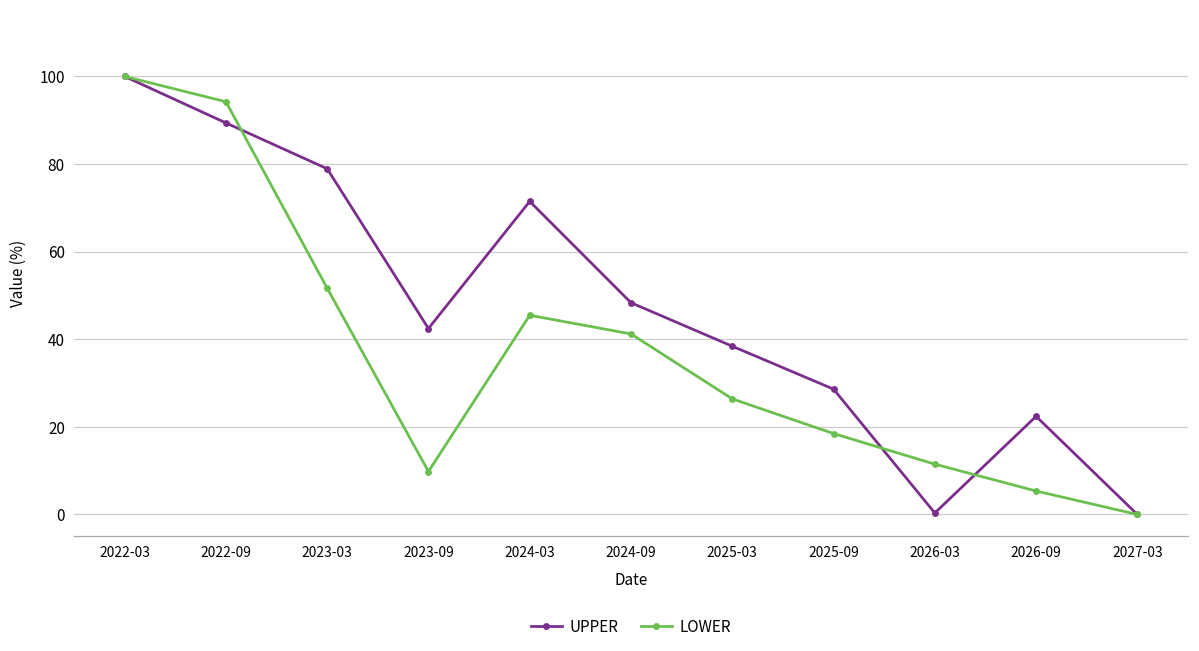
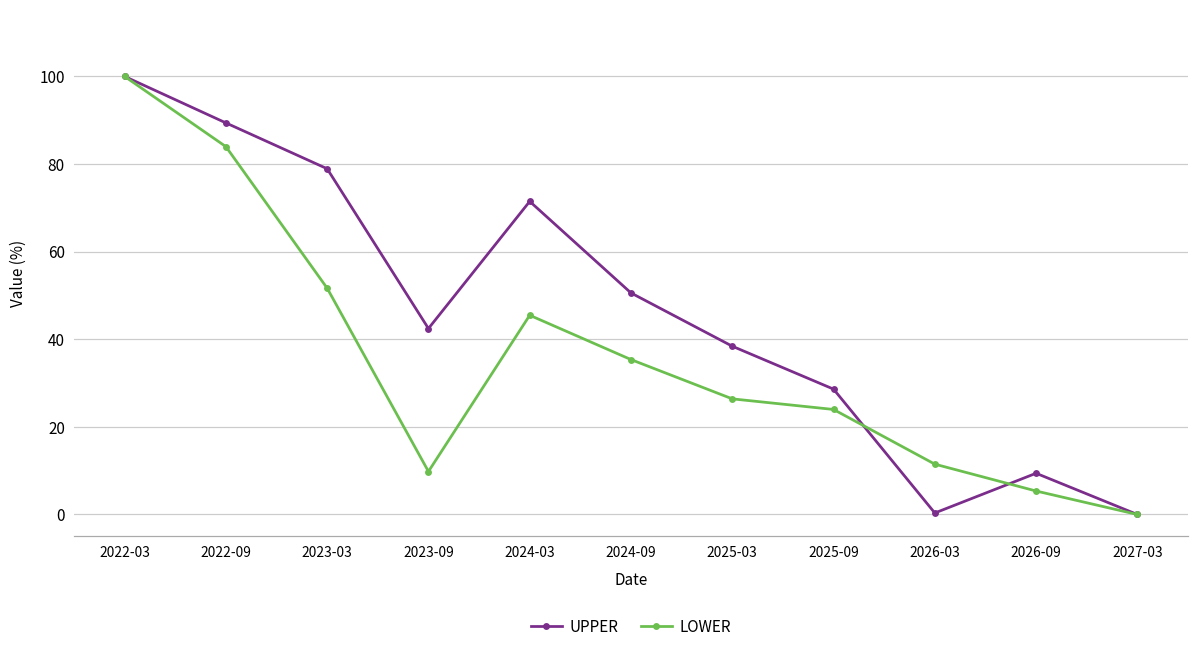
  {
    "UPPER": {
      "2022-09": 89,
      "2023-03": 79,
      "2023-09": 42,
      "2024-03": 71,
-     "2024-09": 48,
+     "2024-09": 51,
      "2025-03": 38,
      "2025-09": 29,
      "2026-03": 0,
-     "2026-09": 22
+     "2026-09": 9
    },
    "LOWER": {
-     "2022-09": 94,
+     "2022-09": 84,
      "2023-03": 52,
      "2023-09": 10,
      "2024-03": 45,
-     "2024-09": 41,
+     "2024-09": 35,
      "2025-03": 26,
-     "2025-09": 18,
+     "2025-09": 24,
      "2026-03": 11,
      "2026-09": 5
    }
  }
